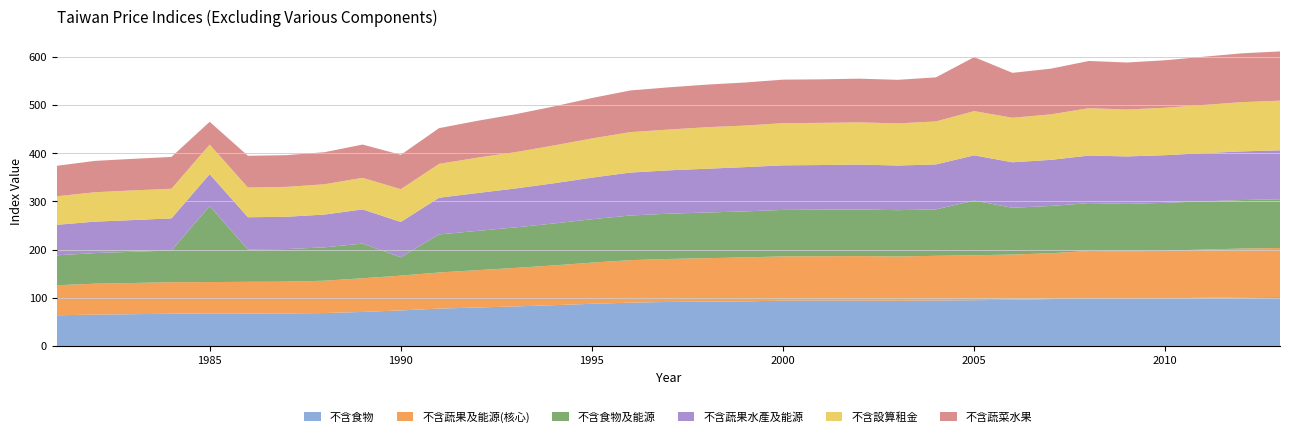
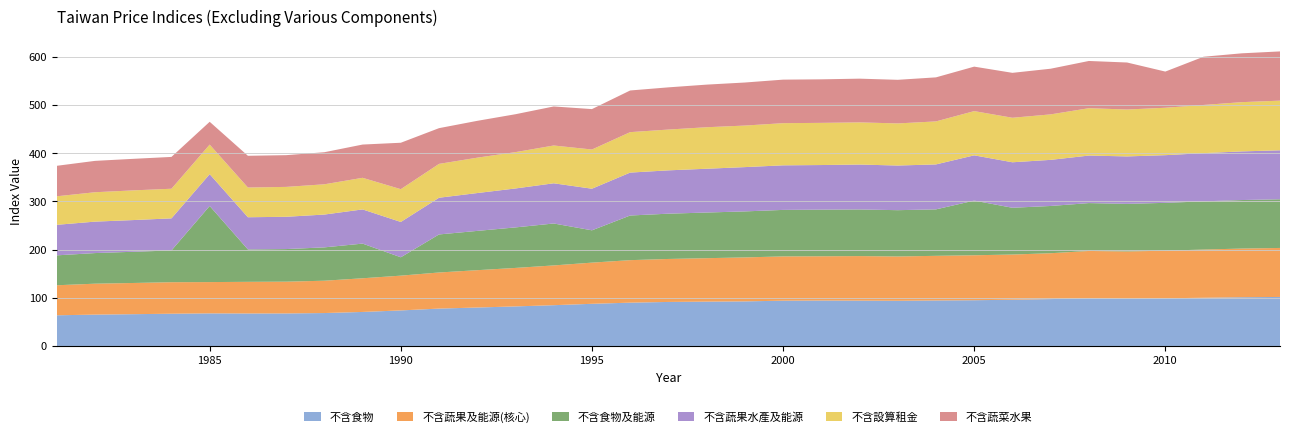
  {
    "不含食物及能源": {
      "1985": 160,
      "1990": 40,
-     "1995": 90,
+     "1995": 70,
      "2000": 100,
      "2005": 110,
      "2010": 100
    },
    "不含蔬菜水果": {
      "1985": 50,
-     "1990": 70,
+     "1990": 100,
      "1995": 80,
      "2000": 90,
-     "2005": 110,
-     "2010": 100
+     "2005": 90,
+     "2010": 80
    }
  }
